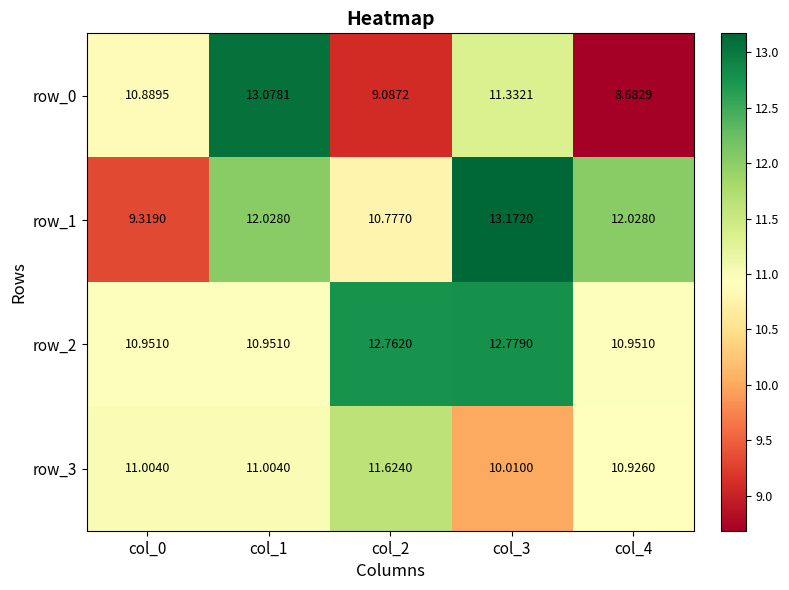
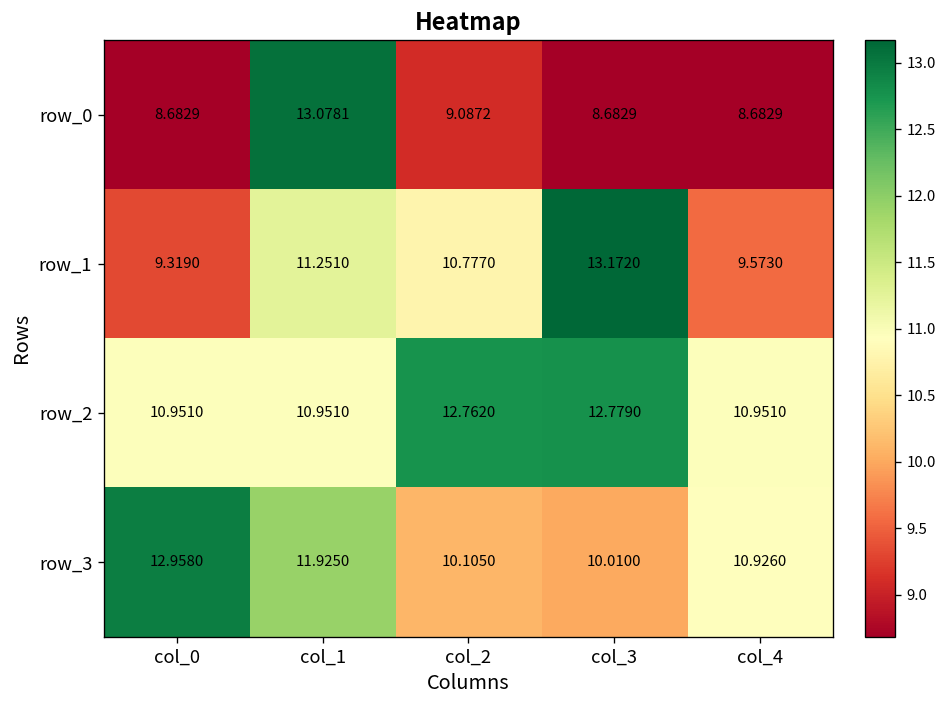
  {
    "row_0": {
-     "col_0": 10.8895,
+     "col_0": 8.6829,
      "col_1": 13.0781,
      "col_2": 9.0872,
-     "col_3": 11.3321,
+     "col_3": 8.6829,
      "col_4": 8.6829
    },
    "row_1": {
      "col_0": 9.3190,
-     "col_1": 12.0280,
+     "col_1": 11.2510,
      "col_2": 10.7770,
      "col_3": 13.1720,
-     "col_4": 12.0280
+     "col_4": 9.5730
    },
    "row_2": {
      "col_0": 10.9510,
      "col_1": 10.9510,
      "col_2": 12.7620,
      "col_3": 12.7790,
      "col_4": 10.9510
    },
    "row_3": {
-     "col_0": 11.0040,
-     "col_1": 11.0040,
-     "col_2": 11.6240,
+     "col_0": 12.9580,
+     "col_1": 11.9250,
+     "col_2": 10.1050,
      "col_3": 10.0100,
      "col_4": 10.9260
    }
  }
